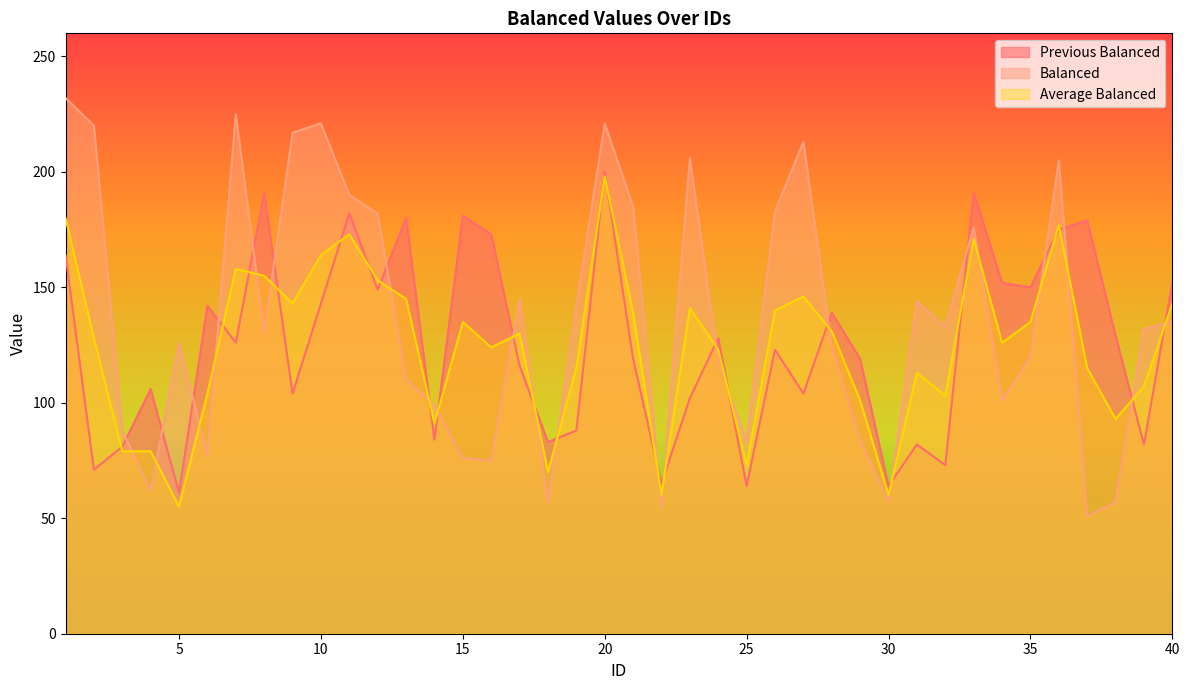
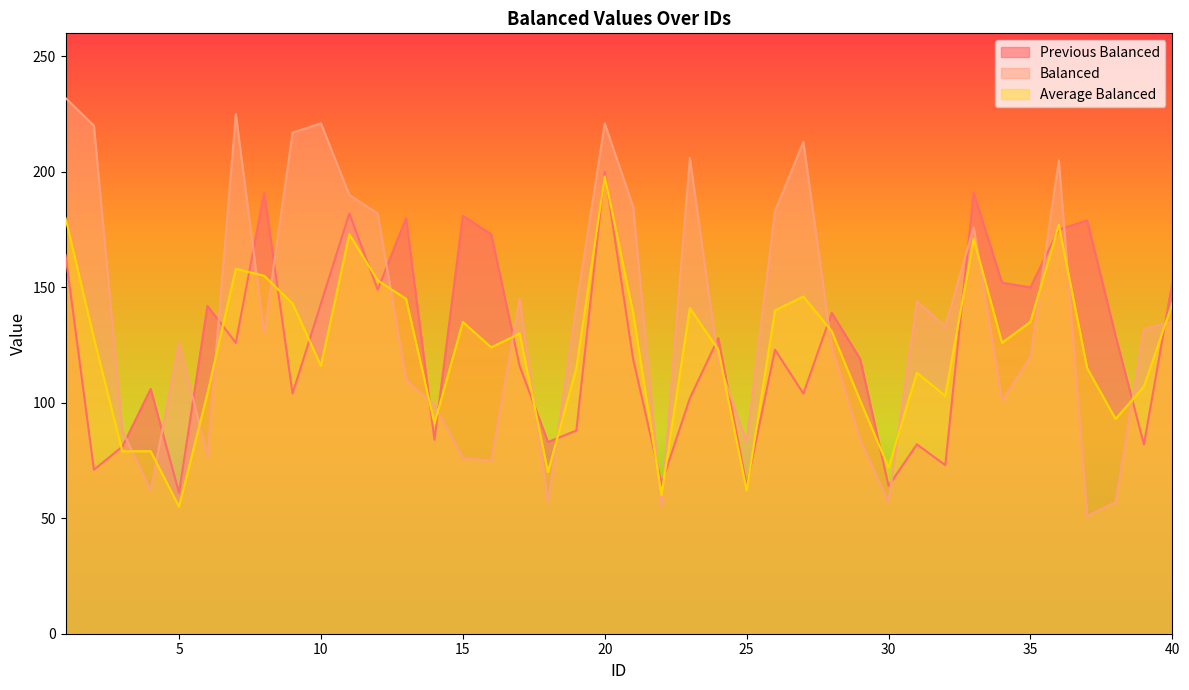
  {
    "Average Balanced": {
      "5": 55,
-     "10": 164,
+     "10": 116,
      "15": 135,
      "20": 198,
-     "25": 73,
-     "30": 60,
+     "25": 62,
+     "30": 72,
      "35": 135,
      "40": 143
    }
  }
